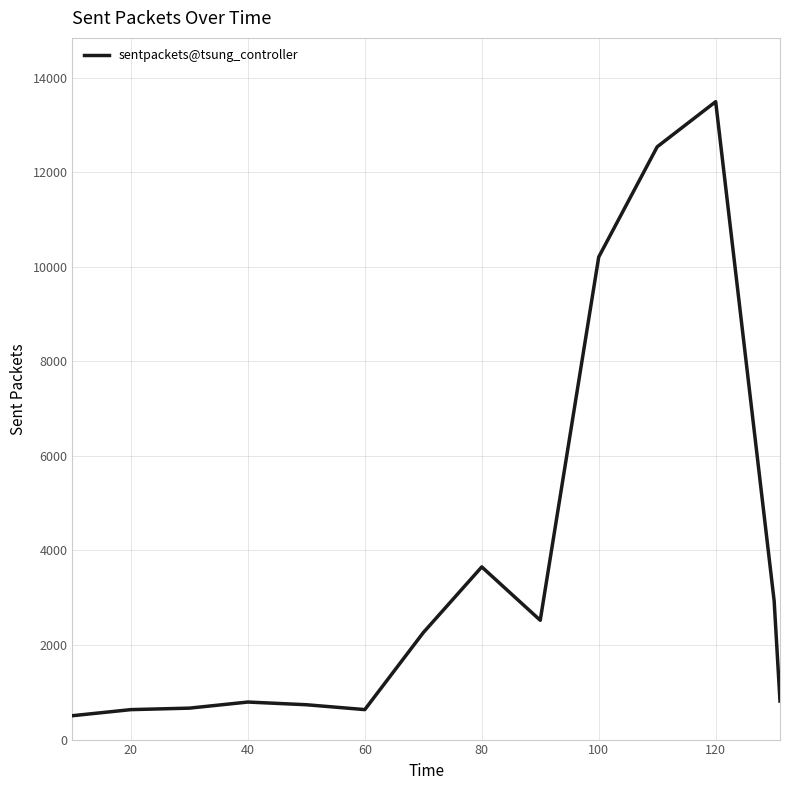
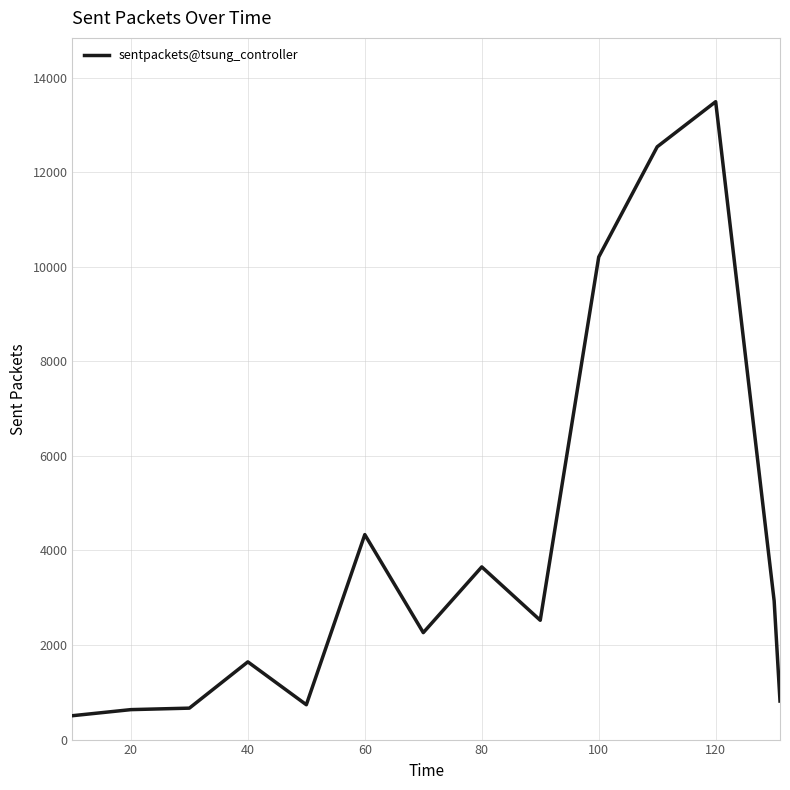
  {
    "20": 600,
-   "40": 800,
-   "60": 600,
+   "40": 1600,
+   "60": 4300,
    "80": 3700,
    "100": 10200,
    "120": 13500
  }
